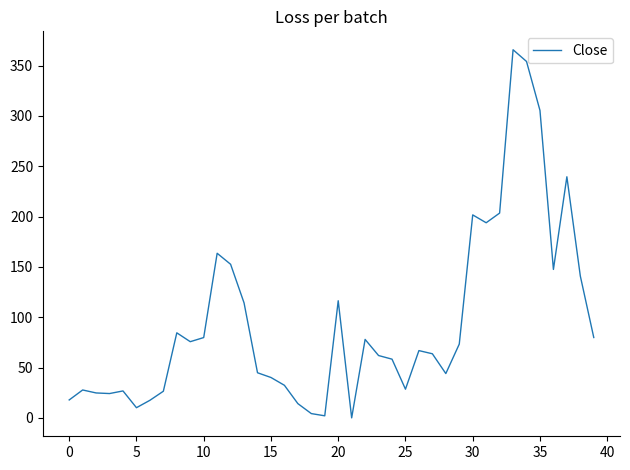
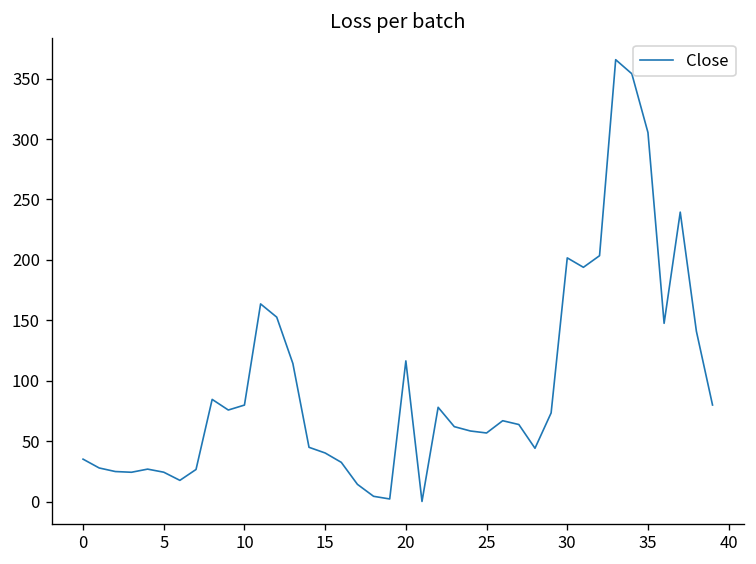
  {
-   "0": 18,
-   "5": 10,
+   "0": 35,
+   "5": 24,
    "10": 80,
    "15": 40,
    "20": 116,
-   "25": 29,
+   "25": 57,
    "30": 202,
    "35": 305
  }
